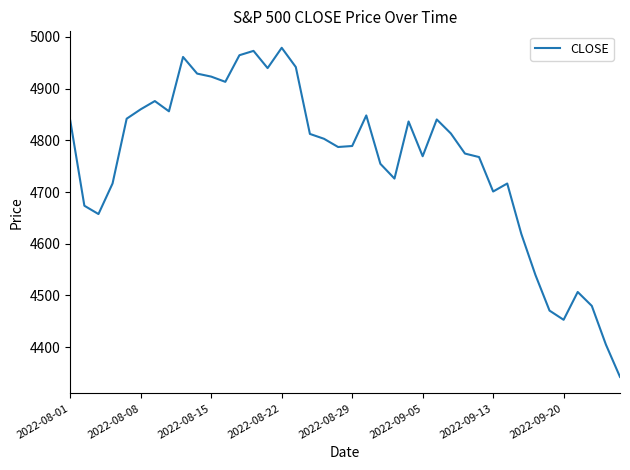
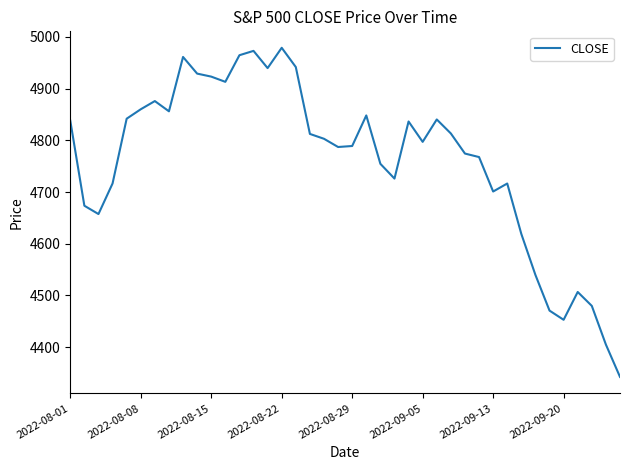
  {
    "2022-08-01": 4840,
    "2022-08-08": 4860,
    "2022-08-15": 4920,
    "2022-08-22": 4980,
    "2022-08-29": 4790,
-   "2022-09-05": 4770,
+   "2022-09-05": 4800,
    "2022-09-13": 4700,
    "2022-09-20": 4450
  }
